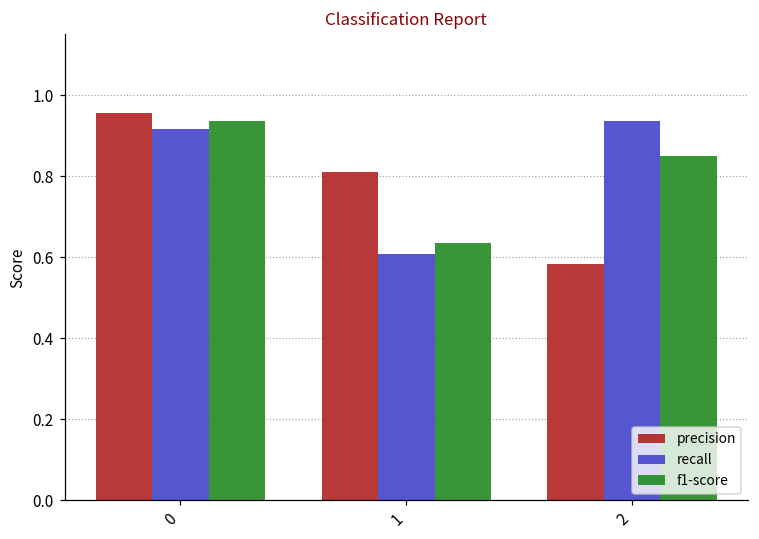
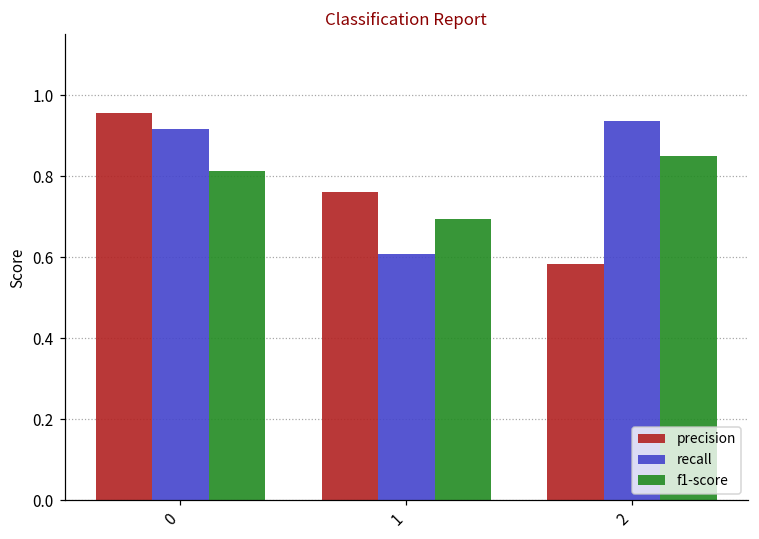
  {
    "precision": {
      "0": 0.96,
-     "1": 0.81,
+     "1": 0.76,
      "2": 0.58
    },
    "recall": {
      "0": 0.92,
      "1": 0.61,
      "2": 0.94
    },
    "f1-score": {
-     "0": 0.94,
-     "1": 0.64,
+     "0": 0.81,
+     "1": 0.69,
      "2": 0.85
    }
  }
